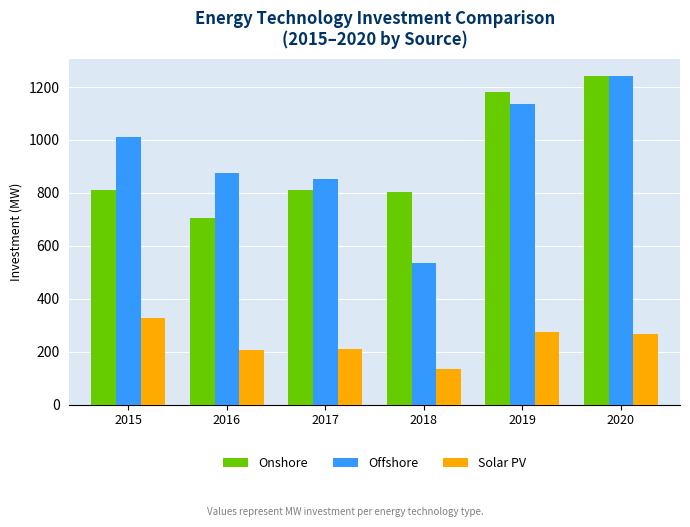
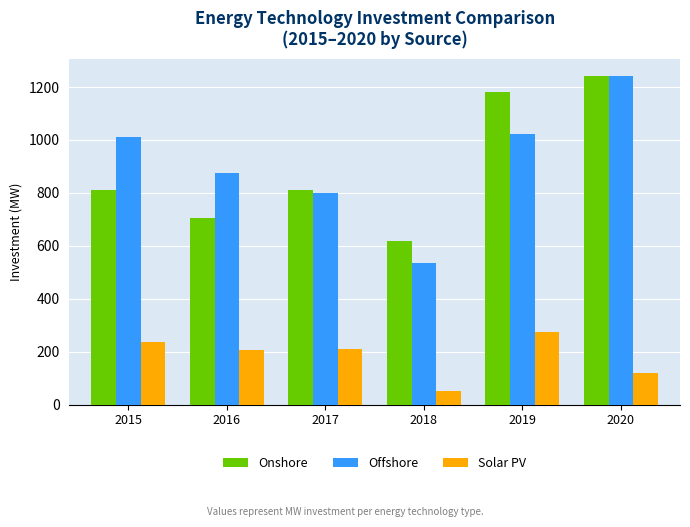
  {
    "Onshore": {
      "2015": 810,
      "2016": 710,
      "2017": 810,
-     "2018": 800,
+     "2018": 620,
      "2019": 1180,
      "2020": 1240
    },
    "Offshore": {
      "2015": 1010,
      "2016": 880,
-     "2017": 850,
+     "2017": 800,
      "2018": 540,
-     "2019": 1140,
+     "2019": 1020,
      "2020": 1240
    },
    "Solar PV": {
-     "2015": 330,
+     "2015": 240,
      "2016": 200,
      "2017": 210,
-     "2018": 130,
+     "2018": 50,
      "2019": 280,
-     "2020": 270
+     "2020": 120
    }
  }
